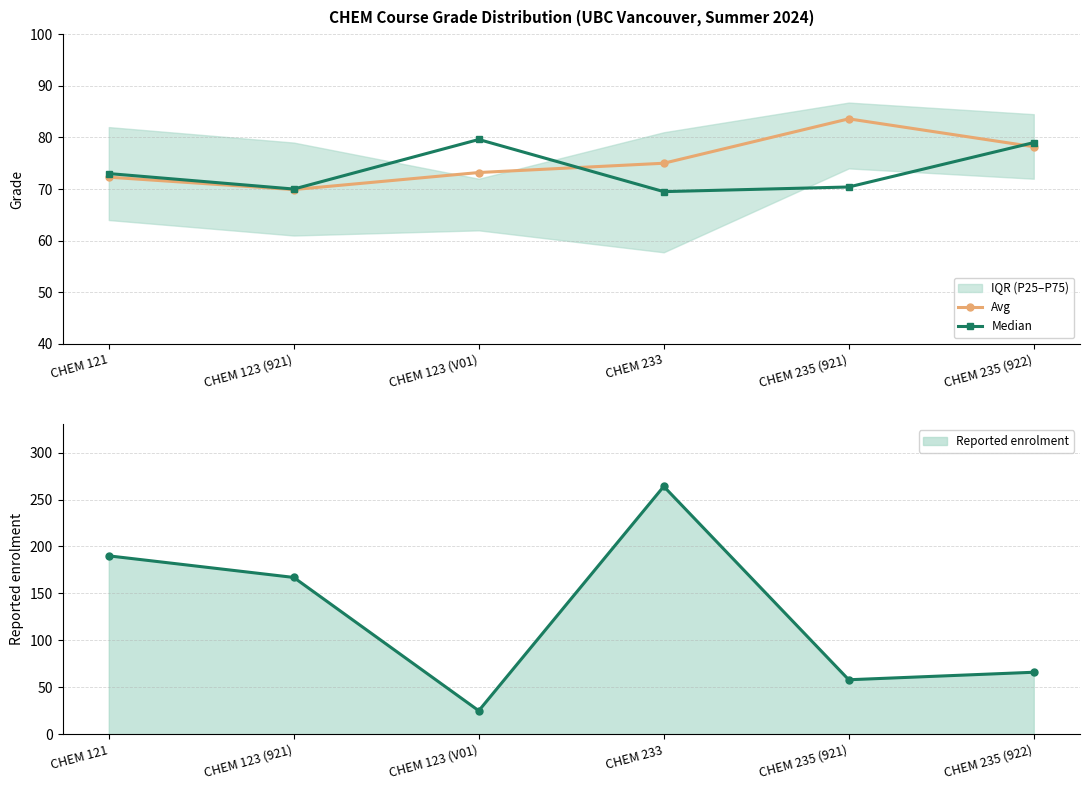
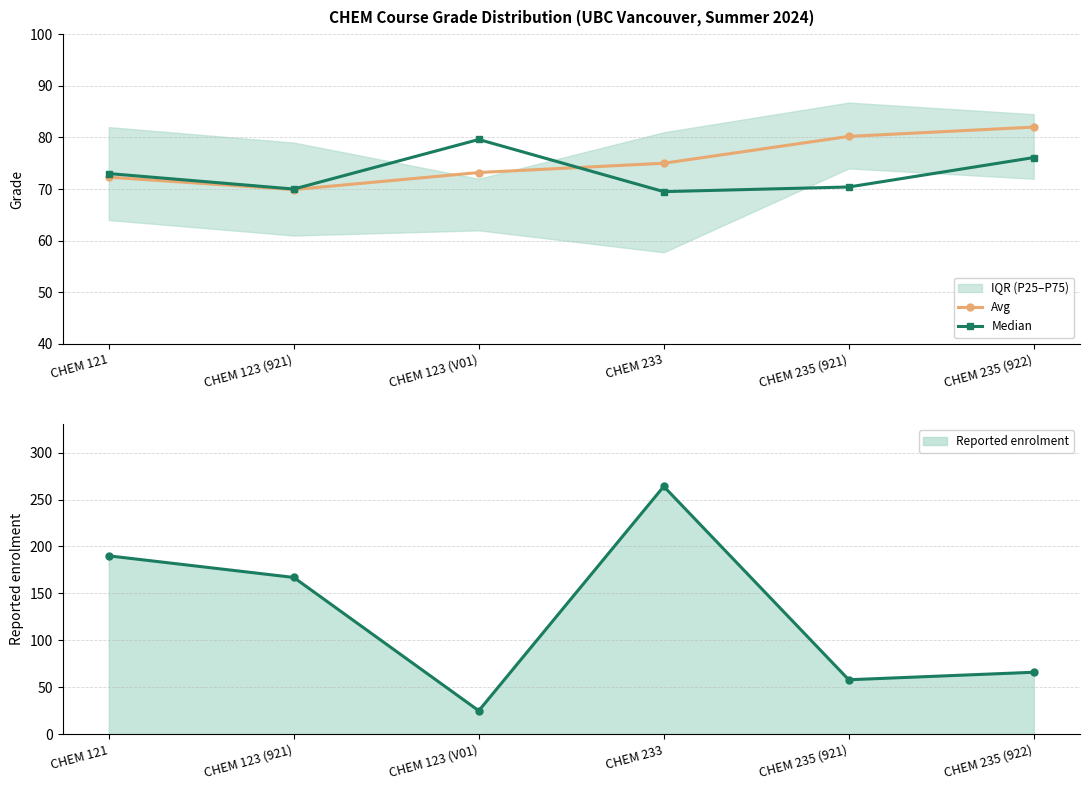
  {
    "CHEM Course Grade Distribution (UBC Vancouver, Summer 2024)": {
      "Avg": {
        "CHEM 121": 72,
        "CHEM 123 (V01)": 73,
        "CHEM 233": 75,
-       "CHEM 235 (921)": 84,
-       "CHEM 235 (922)": 78
+       "CHEM 235 (921)": 80,
+       "CHEM 235 (922)": 82
      },
      "Median": {
        "CHEM 121": 73,
        "CHEM 123 (V01)": 80,
        "CHEM 233": 70,
        "CHEM 235 (921)": 70,
-       "CHEM 235 (922)": 79
+       "CHEM 235 (922)": 76
      }
    }
  }
